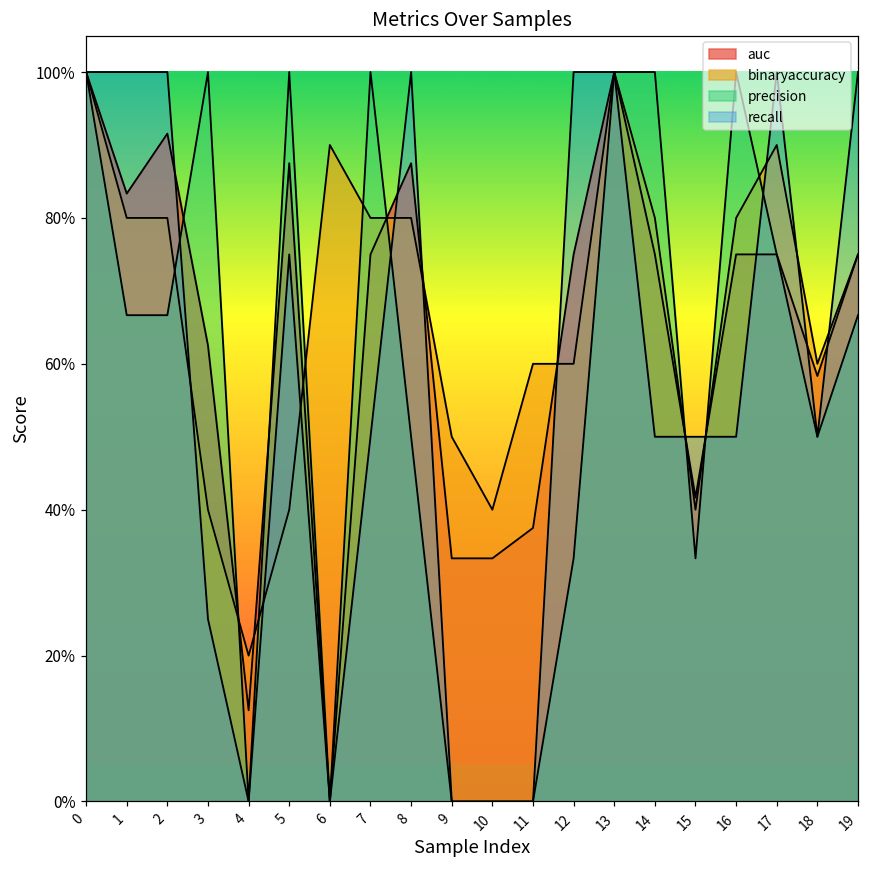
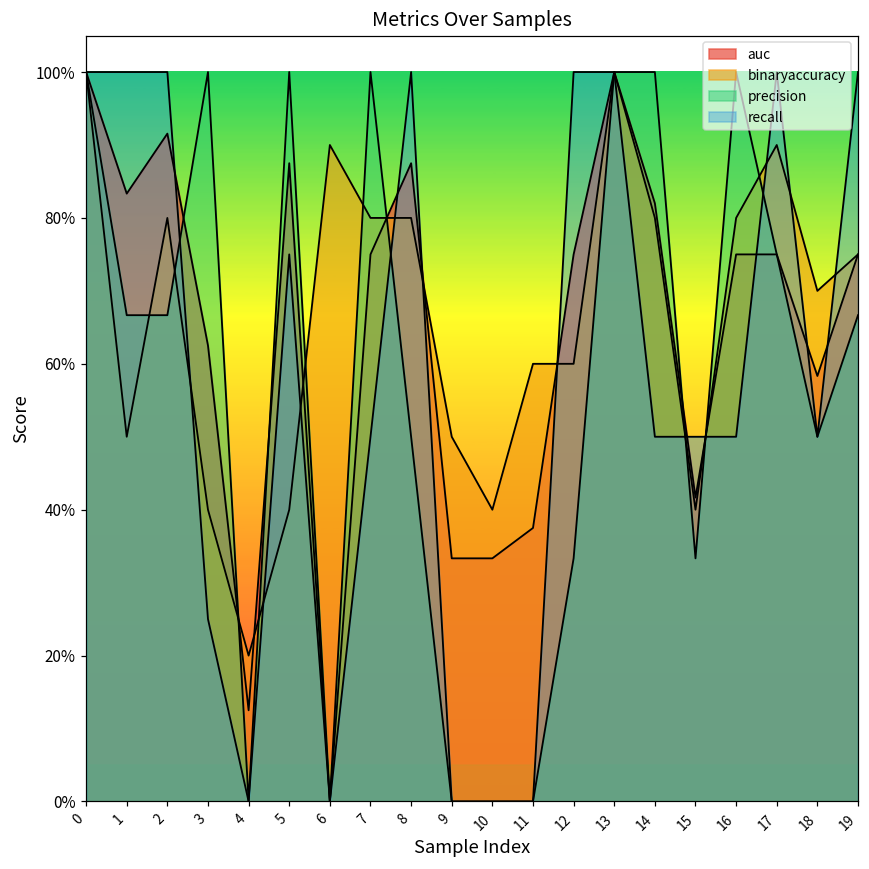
  {
    "auc": {
      "1": "83%",
      "2": "92%",
      "3": "63%",
      "4": "13%",
      "5": "88%",
      "7": "75%",
      "8": "88%",
      "9": "33%",
      "10": "33%",
      "11": "38%",
      "12": "75%",
-     "14": "75%",
+     "14": "82%",
      "15": "42%",
      "16": "75%",
      "18": "58%"
    },
    "binaryaccuracy": {
-     "1": "80%",
+     "1": "50%",
      "2": "80%",
      "3": "40%",
      "4": "20%",
      "5": "40%",
      "6": "90%",
      "7": "80%",
      "8": "80%",
      "9": "50%",
      "10": "40%",
      "11": "60%",
      "12": "60%",
      "14": "80%",
      "15": "40%",
      "16": "80%",
      "17": "90%",
-     "18": "60%"
+     "18": "70%"
    },
    "precision": {
      "1": "67%",
      "2": "67%",
      "3": "100%",
      "5": "100%",
      "7": "100%",
      "8": "50%",
      "12": "33%",
      "14": "100%",
      "15": "33%",
      "19": "67%"
    }
  }
